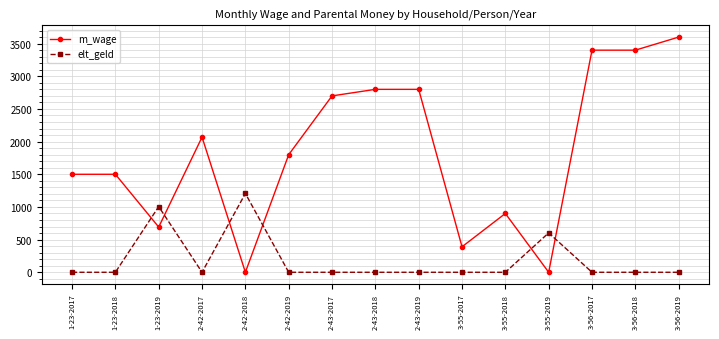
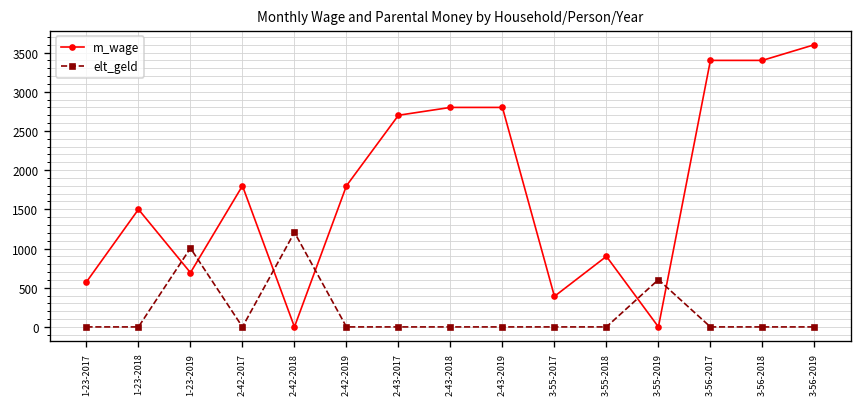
  {
    "m_wage": {
-     "1-23-2017": 1500,
+     "1-23-2017": 600,
      "1-23-2018": 1500,
      "1-23-2019": 700,
-     "2-42-2017": 2100,
+     "2-42-2017": 1800,
      "2-42-2018": 0,
      "2-42-2019": 1800,
      "2-43-2017": 2700,
      "2-43-2018": 2800,
      "2-43-2019": 2800,
      "3-55-2017": 400,
      "3-55-2018": 900,
      "3-55-2019": 0,
      "3-56-2017": 3400,
      "3-56-2018": 3400,
      "3-56-2019": 3600
    },
    "elt_geld": {
      "1-23-2017": 0,
      "1-23-2018": 0,
      "1-23-2019": 1000,
      "2-42-2017": 0,
      "2-42-2018": 1200,
      "2-42-2019": 0,
      "2-43-2017": 0,
      "2-43-2018": 0,
      "2-43-2019": 0,
      "3-55-2017": 0,
      "3-55-2018": 0,
      "3-55-2019": 600,
      "3-56-2017": 0,
      "3-56-2018": 0,
      "3-56-2019": 0
    }
  }
